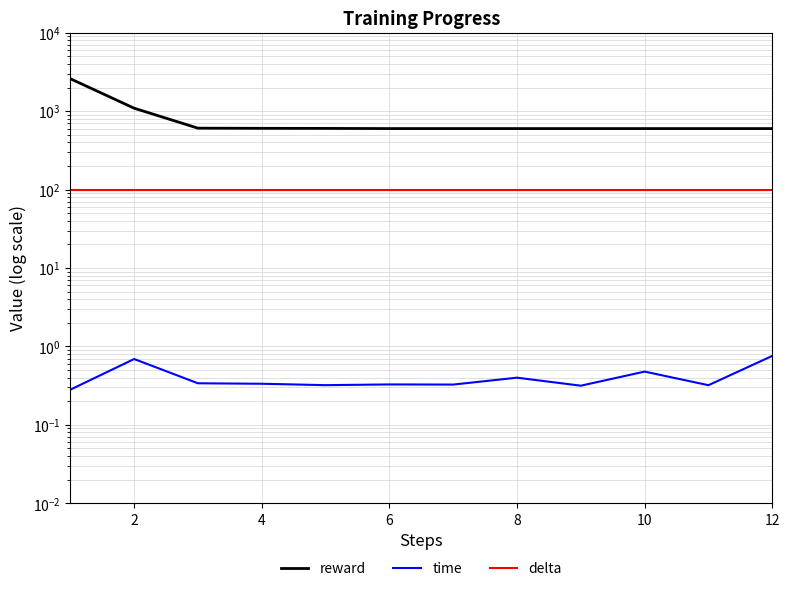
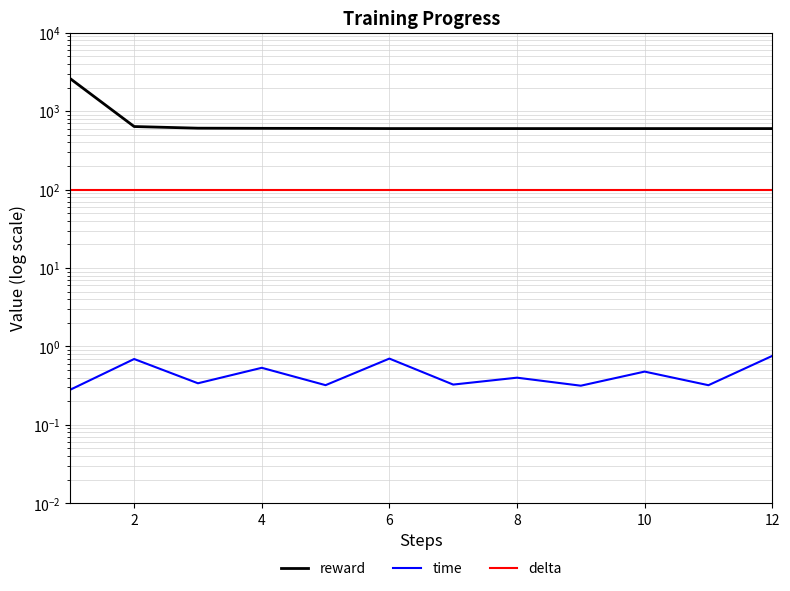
  {
    "reward": {
-     "2": 1100,
+     "2": 600,
      "4": 600,
      "6": 600,
      "8": 600,
      "10": 600,
      "12": 600
    },
    "time": {
      "2": 0.7,
-     "4": 0.33,
-     "6": 0.33,
+     "4": 0.5,
+     "6": 0.7,
      "8": 0.4,
      "10": 0.5,
      "12": 0.8
    },
    "delta": {
      "2": 100,
      "4": 100,
      "6": 100,
      "8": 100,
      "10": 100,
      "12": 100
    }
  }
